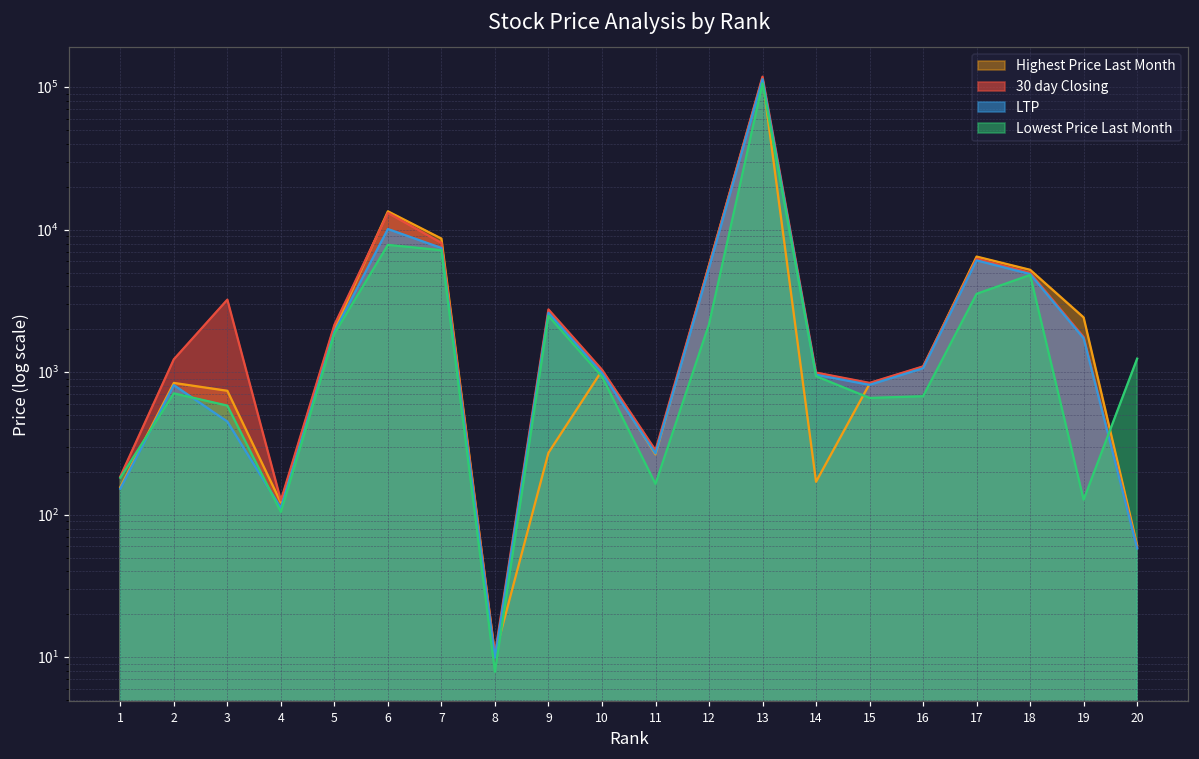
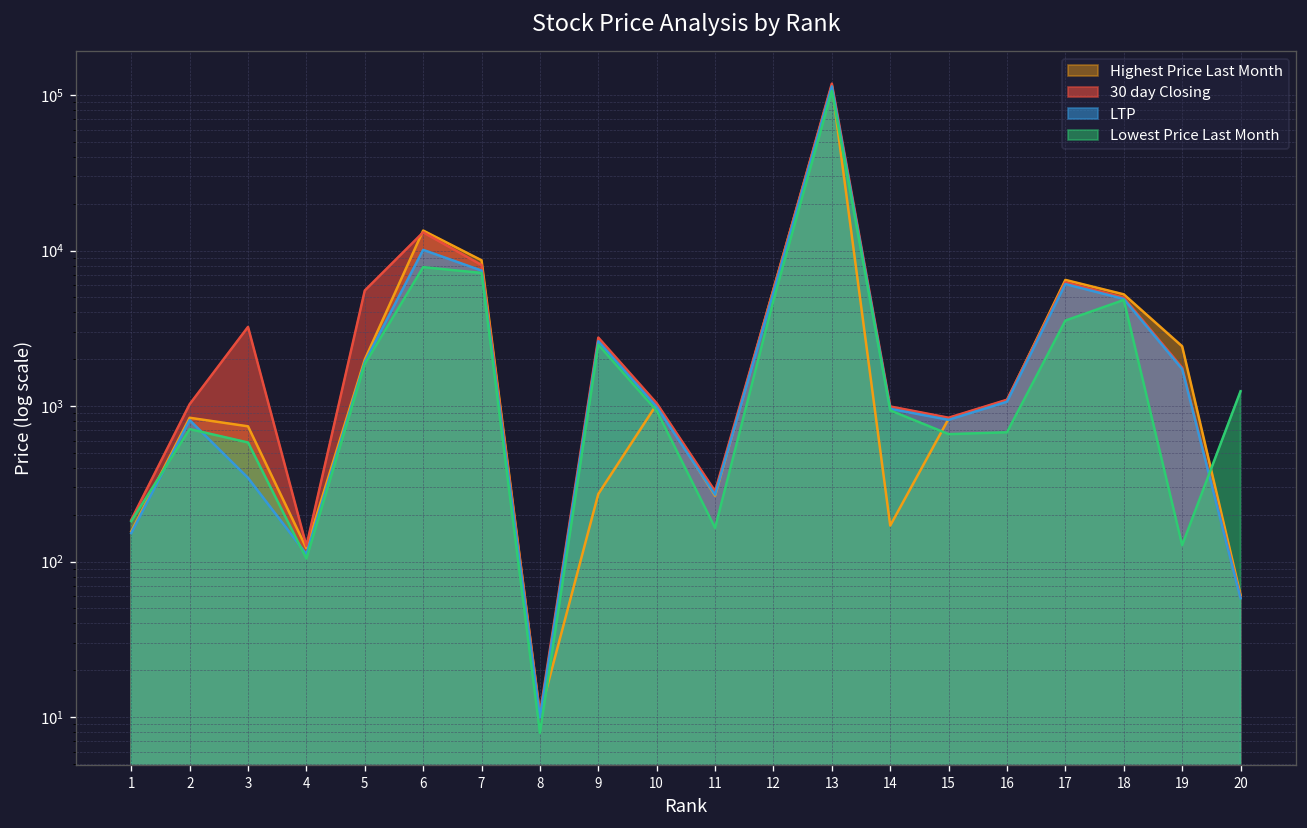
  {
    "Highest Price Last Month": {
      "3": 700,
      "7": 9000,
      "9": 270,
      "14": 170,
      "18": 5200,
      "19": 2400
    },
    "30 day Closing": {
-     "2": 1200,
+     "2": 1000,
      "3": 3200,
-     "5": 2100,
+     "5": 5500,
      "7": 8000,
      "9": 2800,
      "11": 280
    },
    "LTP": {
-     "3": 450,
+     "3": 350,
      "4": 110,
      "6": 10000,
      "8": 10,
      "9": 2600
    },
    "Lowest Price Last Month": {
      "2": 700,
      "3": 600,
      "4": 100,
      "6": 8000,
      "8": 8,
      "9": 2500,
      "10": 900,
      "11": 160,
-     "12": 2200,
+     "12": 4800,
      "13": 110000,
      "15": 700,
      "16": 700,
      "17": 3500,
      "19": 130,
      "20": 1200
    }
  }
